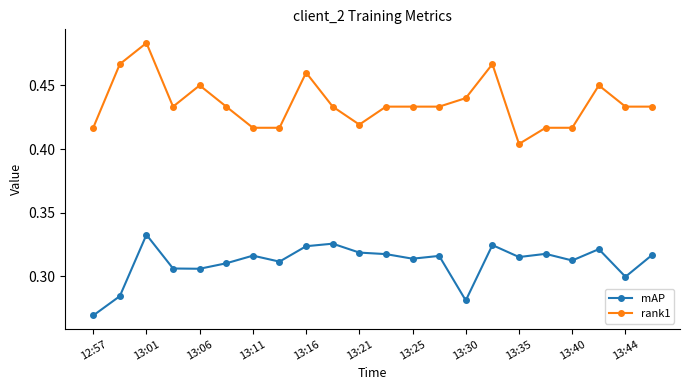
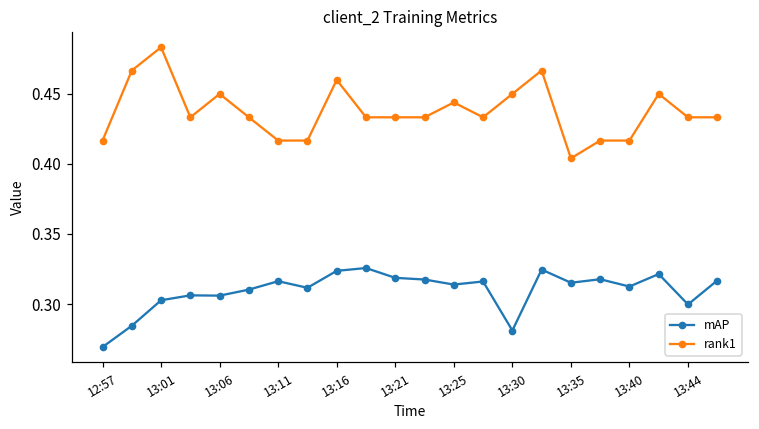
  {
    "mAP": {
      "12:57": 0.269,
-     "13:01": 0.333,
+     "13:01": 0.303,
      "13:06": 0.306,
      "13:11": 0.316,
      "13:16": 0.324,
      "13:21": 0.319,
      "13:25": 0.314,
      "13:30": 0.281,
      "13:35": 0.315,
      "13:40": 0.313,
      "13:44": 0.300
    },
    "rank1": {
      "12:57": 0.417,
      "13:01": 0.483,
      "13:06": 0.450,
      "13:11": 0.417,
      "13:16": 0.460,
-     "13:21": 0.419,
-     "13:25": 0.433,
-     "13:30": 0.44,
+     "13:21": 0.433,
+     "13:25": 0.444,
+     "13:30": 0.45,
      "13:35": 0.404,
      "13:40": 0.417,
      "13:44": 0.433
    }
  }
